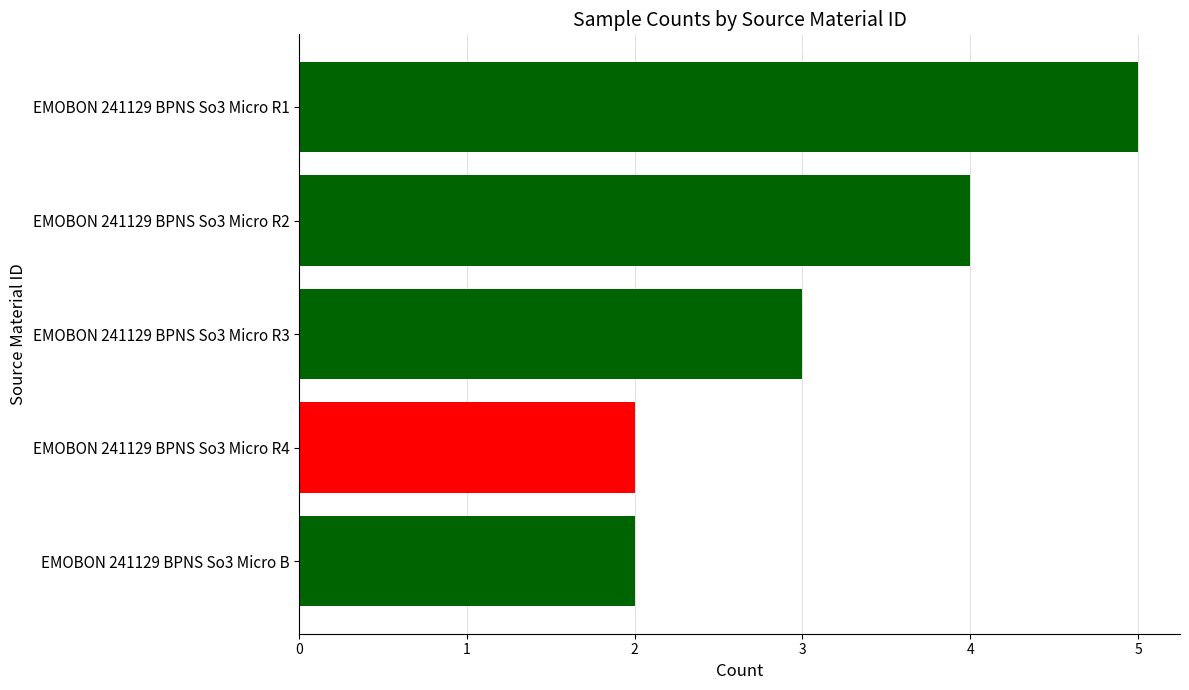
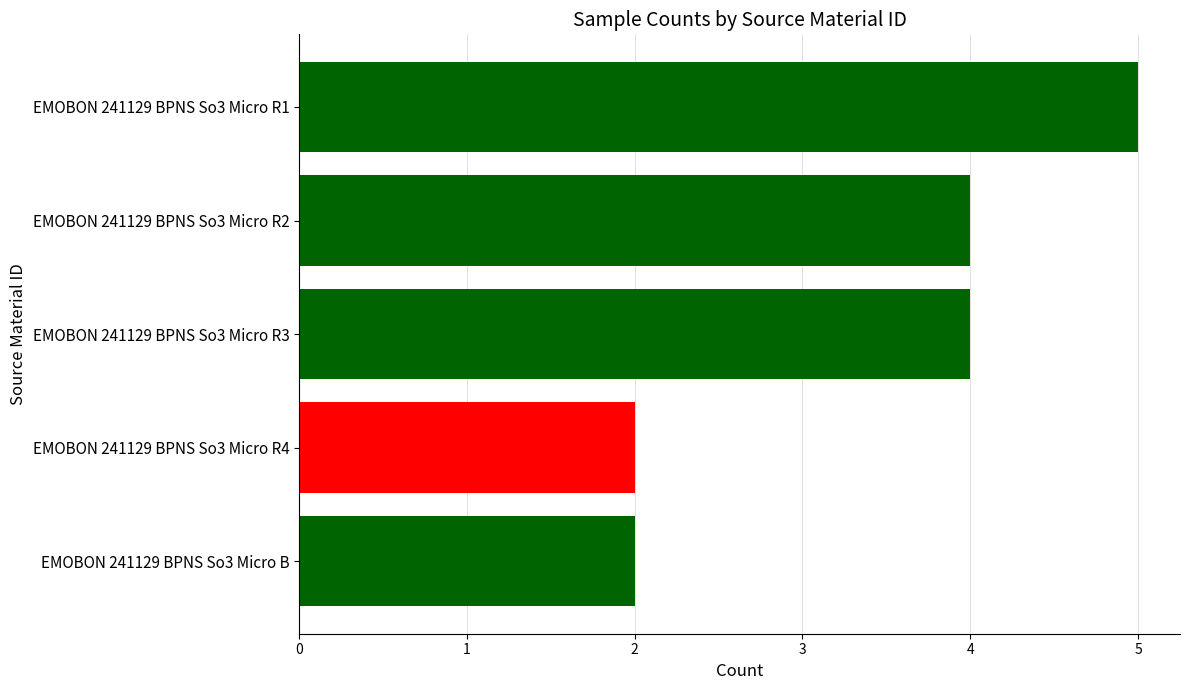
  {
    "EMOBON 241129 BPNS So3 Micro R1": 5,
    "EMOBON 241129 BPNS So3 Micro R2": 4,
-   "EMOBON 241129 BPNS So3 Micro R3": 3,
+   "EMOBON 241129 BPNS So3 Micro R3": 4,
    "EMOBON 241129 BPNS So3 Micro R4": 2,
    "EMOBON 241129 BPNS So3 Micro B": 2
  }
